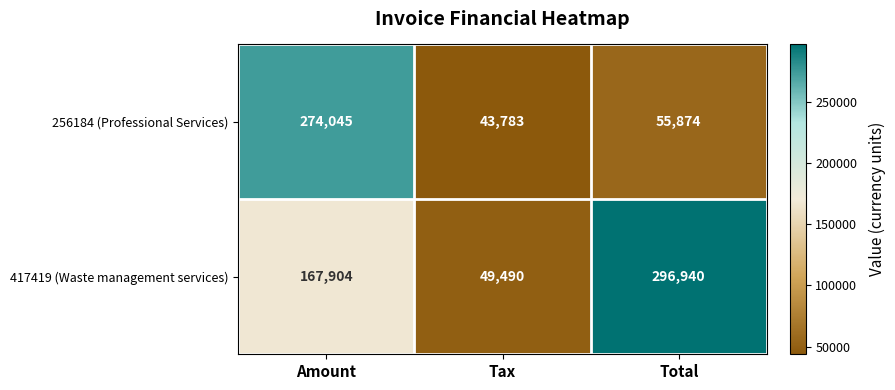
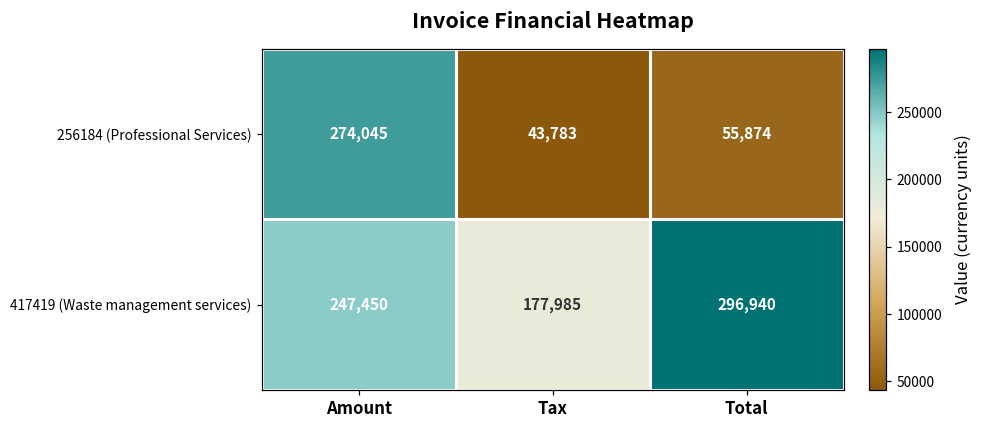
  {
    "256184 (Professional Services)": {
      "Amount": "274,045",
      "Tax": "43,783",
      "Total": "55,874"
    },
    "417419 (Waste management services)": {
-     "Amount": "167,904",
-     "Tax": "49,490",
+     "Amount": "247,450",
+     "Tax": "177,985",
      "Total": "296,940"
    }
  }
